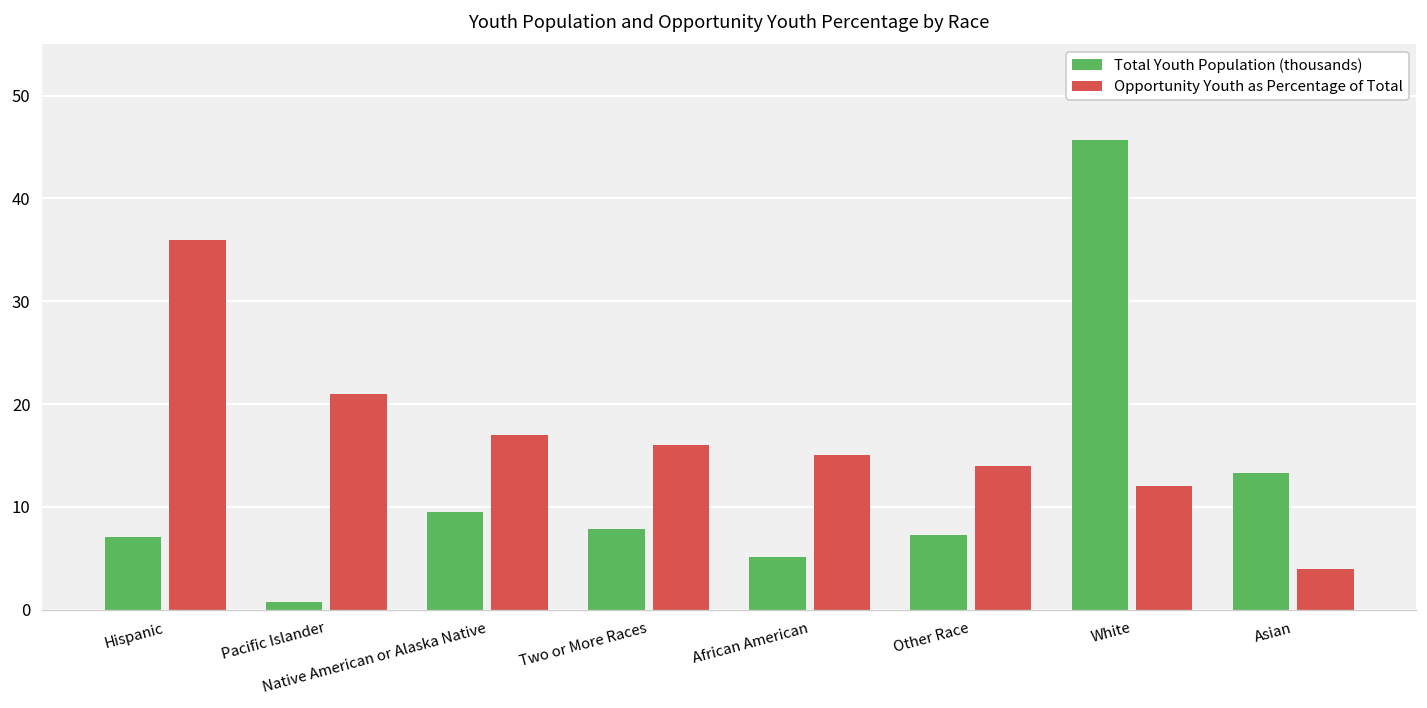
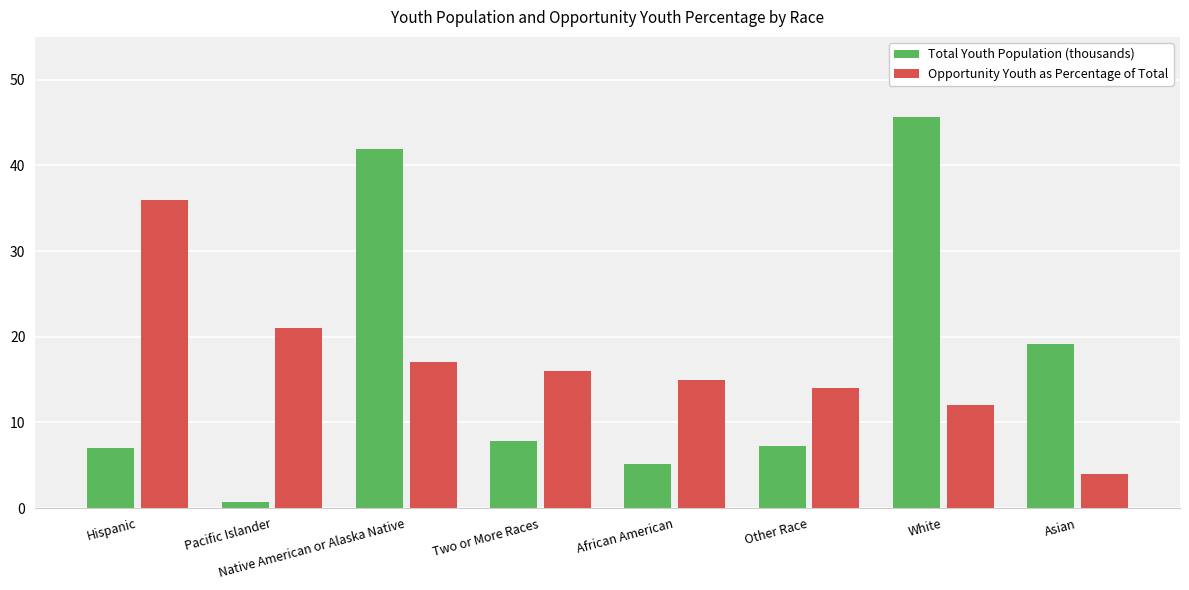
  {
    "Total Youth Population (thousands)": {
      "Hispanic": 7,
      "Pacific Islander": 1,
-     "Native American or Alaska Native": 10,
+     "Native American or Alaska Native": 42,
      "Two or More Races": 8,
      "African American": 5,
      "Other Race": 7,
      "White": 46,
-     "Asian": 13
+     "Asian": 19
    },
    "Opportunity Youth as Percentage of Total": {
      "Hispanic": 36,
      "Pacific Islander": 21,
      "Native American or Alaska Native": 17,
      "Two or More Races": 16,
      "African American": 15,
      "Other Race": 14,
      "White": 12,
      "Asian": 4
    }
  }
